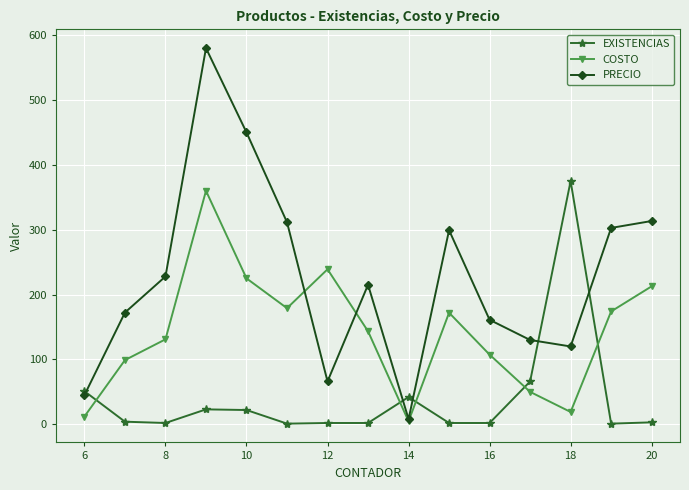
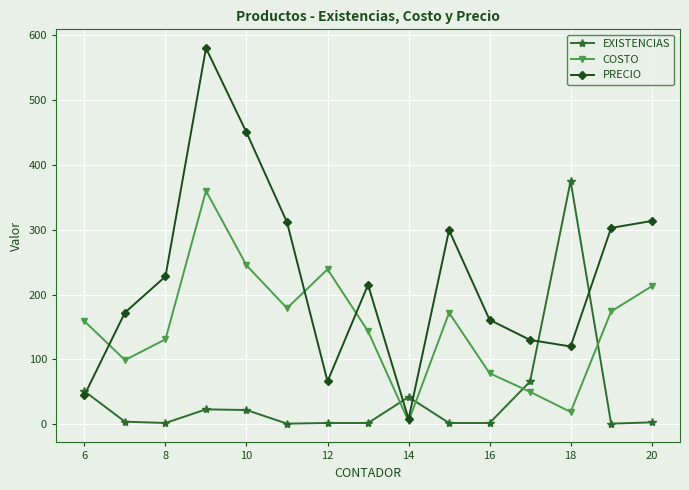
  {
    "COSTO": {
-     "6": 10,
+     "6": 160,
      "8": 130,
-     "10": 230,
+     "10": 250,
      "12": 240,
-     "16": 110,
+     "16": 80,
      "18": 20,
      "20": 210
    }
  }
